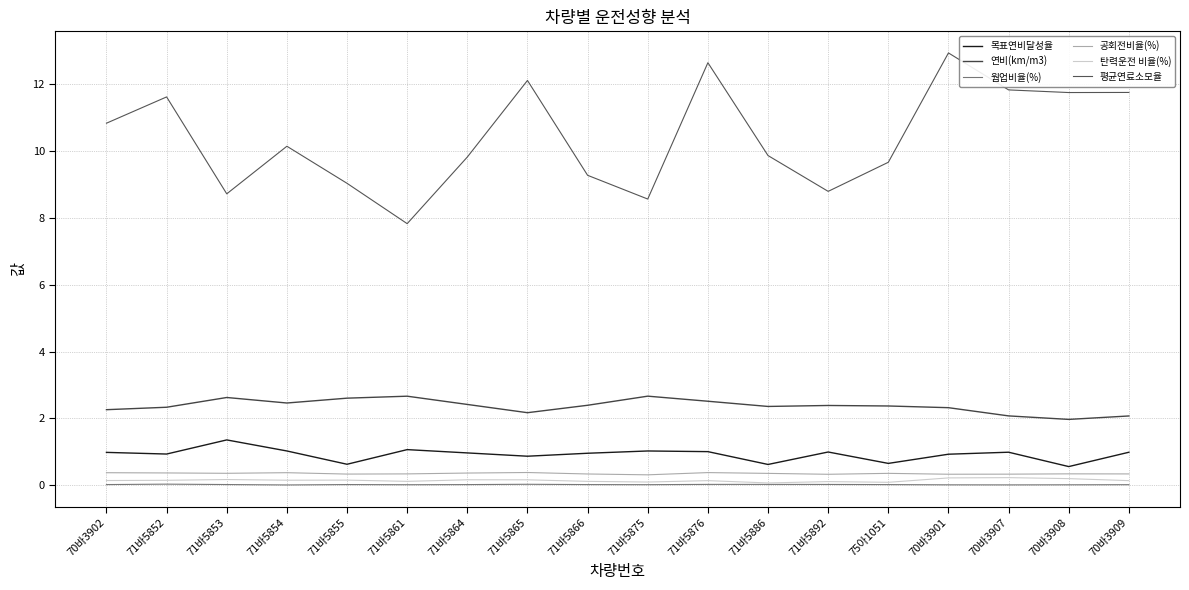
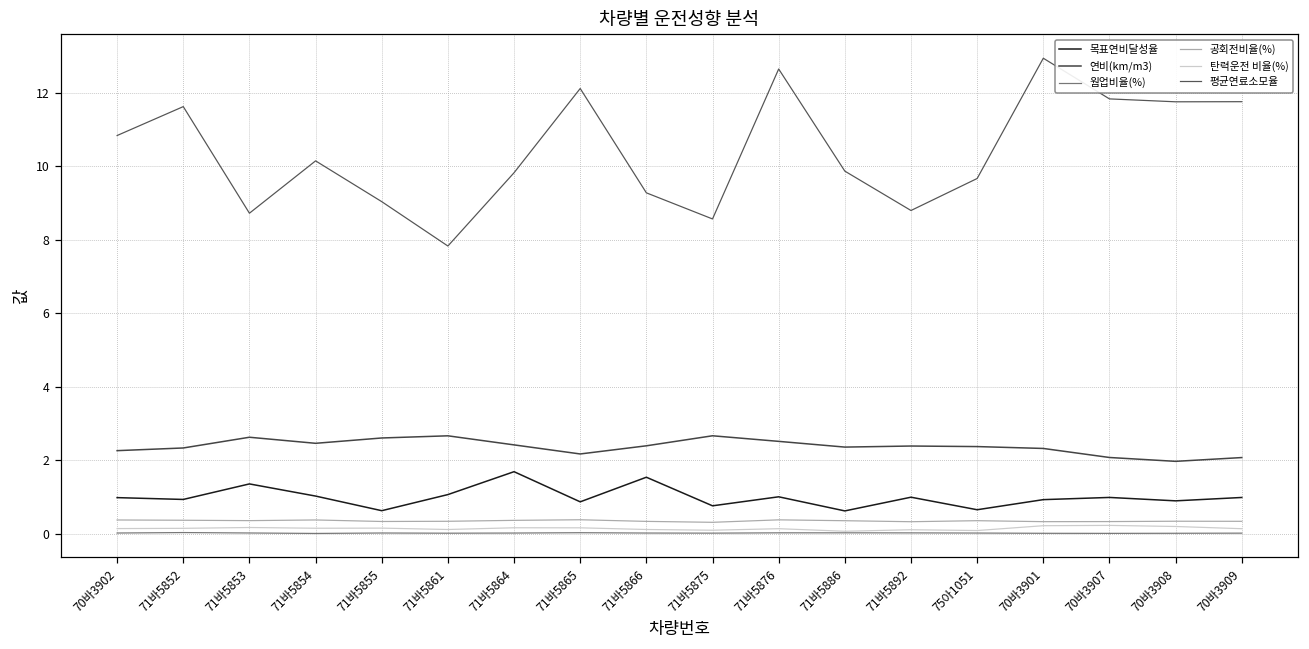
  {
    "목표연비달성율": {
      "70바3902": 1.0,
      "71바5852": 0.9,
      "71바5853": 1.4,
      "71바5854": 1.0,
      "71바5855": 0.6,
      "71바5861": 1.1,
-     "71바5864": 1.0,
+     "71바5864": 1.7,
      "71바5865": 0.9,
-     "71바5866": 1.0,
-     "71바5875": 1.0,
+     "71바5866": 1.5,
+     "71바5875": 0.8,
      "71바5876": 1.0,
      "71바5886": 0.6,
      "71바5892": 1.0,
      "75아1051": 0.7,
      "70바3901": 0.9,
      "70바3907": 1.0,
-     "70바3908": 0.6,
+     "70바3908": 0.9,
      "70바3909": 1.0
    }
  }
